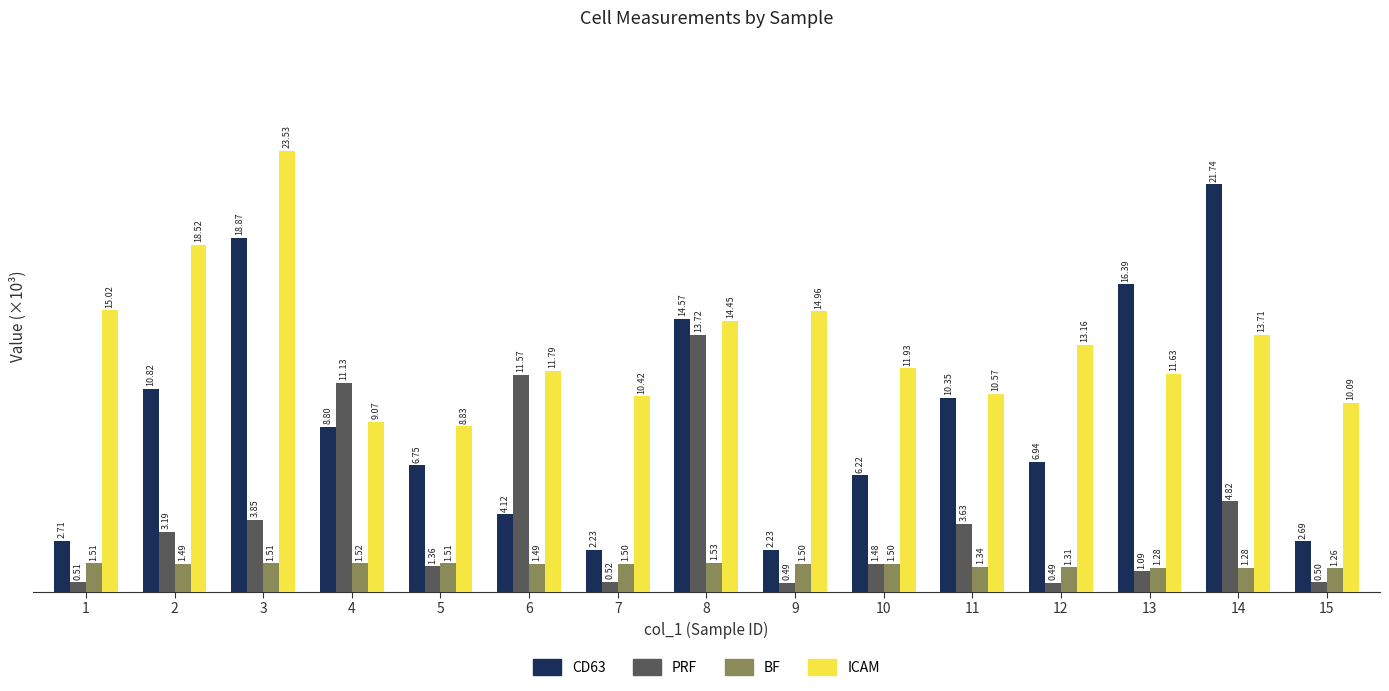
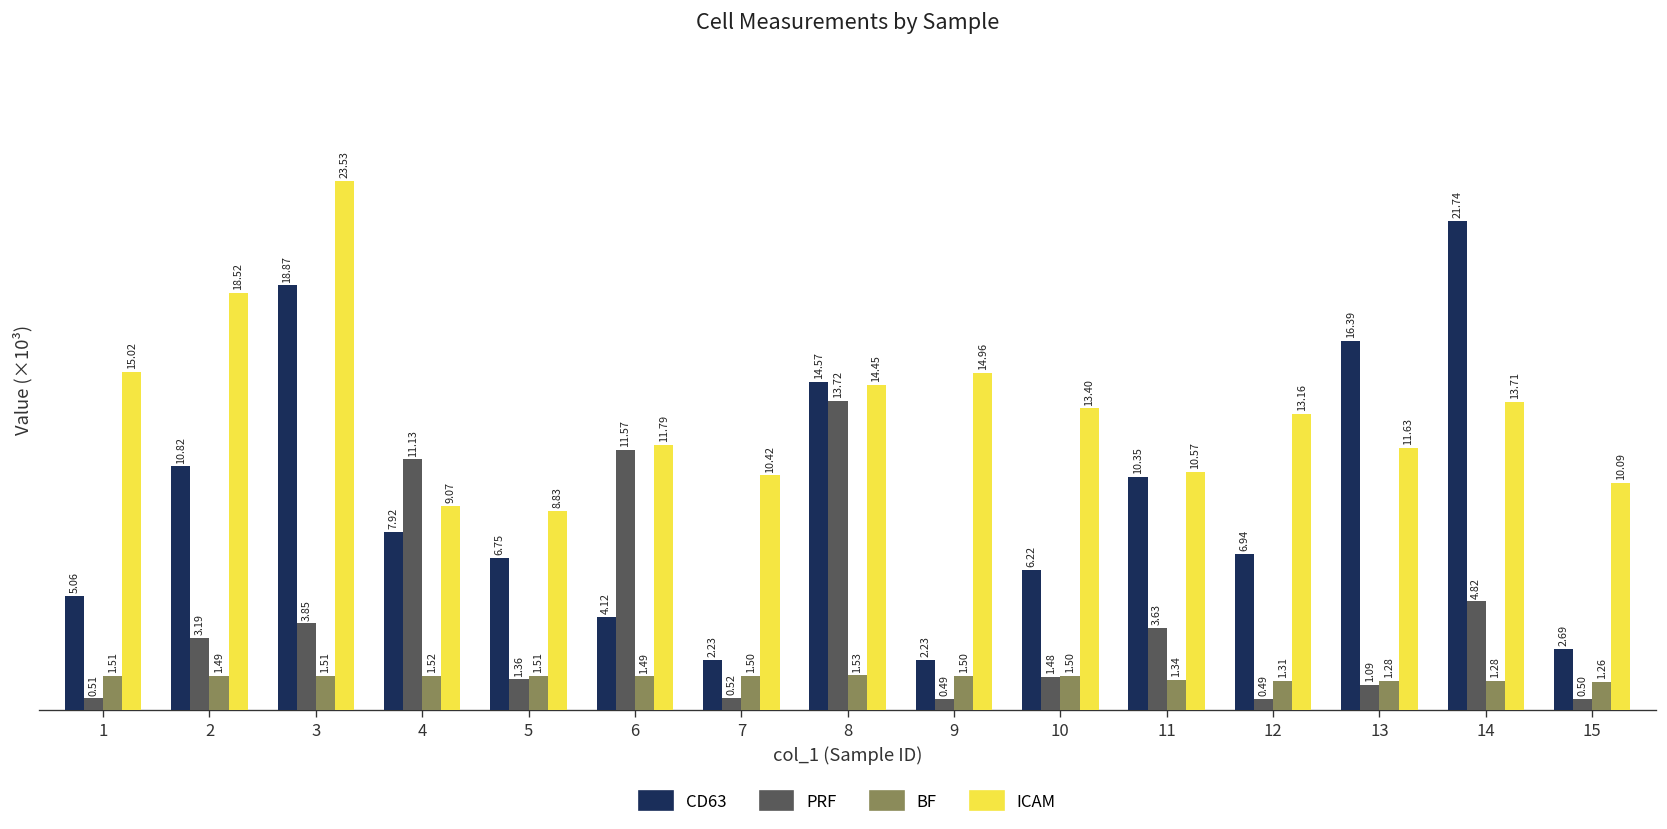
  {
    "CD63": {
-     "1": 2.71,
+     "1": 5.06,
      "2": 10.82,
      "3": 18.87,
-     "4": 8.80,
+     "4": 7.92,
      "5": 6.75,
      "6": 4.12,
      "7": 2.23,
      "8": 14.57,
      "9": 2.23,
      "10": 6.22,
      "11": 10.35,
      "12": 6.94,
      "13": 16.39,
      "14": 21.74,
      "15": 2.69
    },
    "PRF": {
      "1": 0.51,
      "2": 3.19,
      "3": 3.85,
      "4": 11.13,
      "5": 1.36,
      "6": 11.57,
      "7": 0.52,
      "8": 13.72,
      "9": 0.49,
      "10": 1.48,
      "11": 3.63,
      "12": 0.49,
      "13": 1.09,
      "14": 4.82,
      "15": 0.50
    },
    "BF": {
      "1": 1.51,
      "2": 1.49,
      "3": 1.51,
      "4": 1.52,
      "5": 1.51,
      "6": 1.49,
      "7": 1.50,
      "8": 1.53,
      "9": 1.50,
      "10": 1.50,
      "11": 1.34,
      "12": 1.31,
      "13": 1.28,
      "14": 1.28,
      "15": 1.26
    },
    "ICAM": {
      "1": 15.02,
      "2": 18.52,
      "3": 23.53,
      "4": 9.07,
      "5": 8.83,
      "6": 11.79,
      "7": 10.42,
      "8": 14.45,
      "9": 14.96,
-     "10": 11.93,
+     "10": 13.40,
      "11": 10.57,
      "12": 13.16,
      "13": 11.63,
      "14": 13.71,
      "15": 10.09
    }
  }
